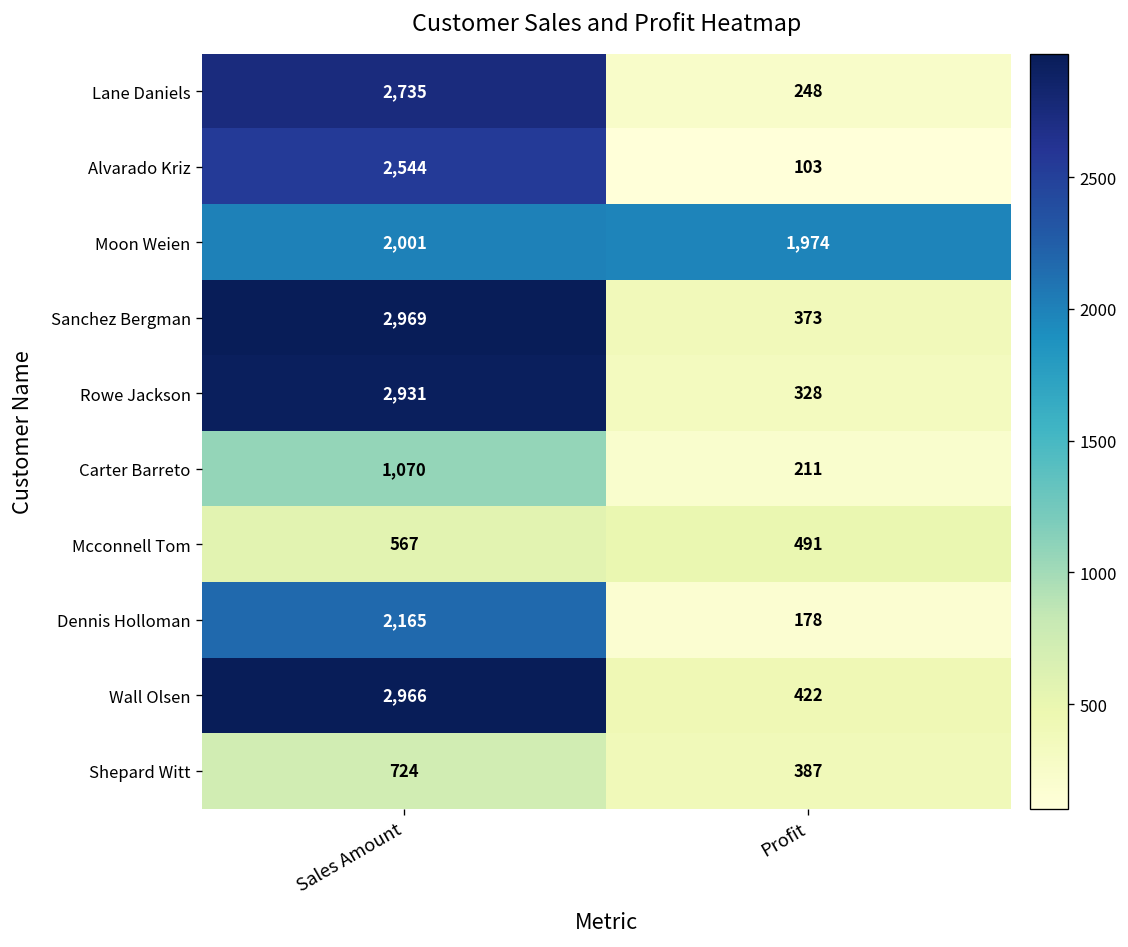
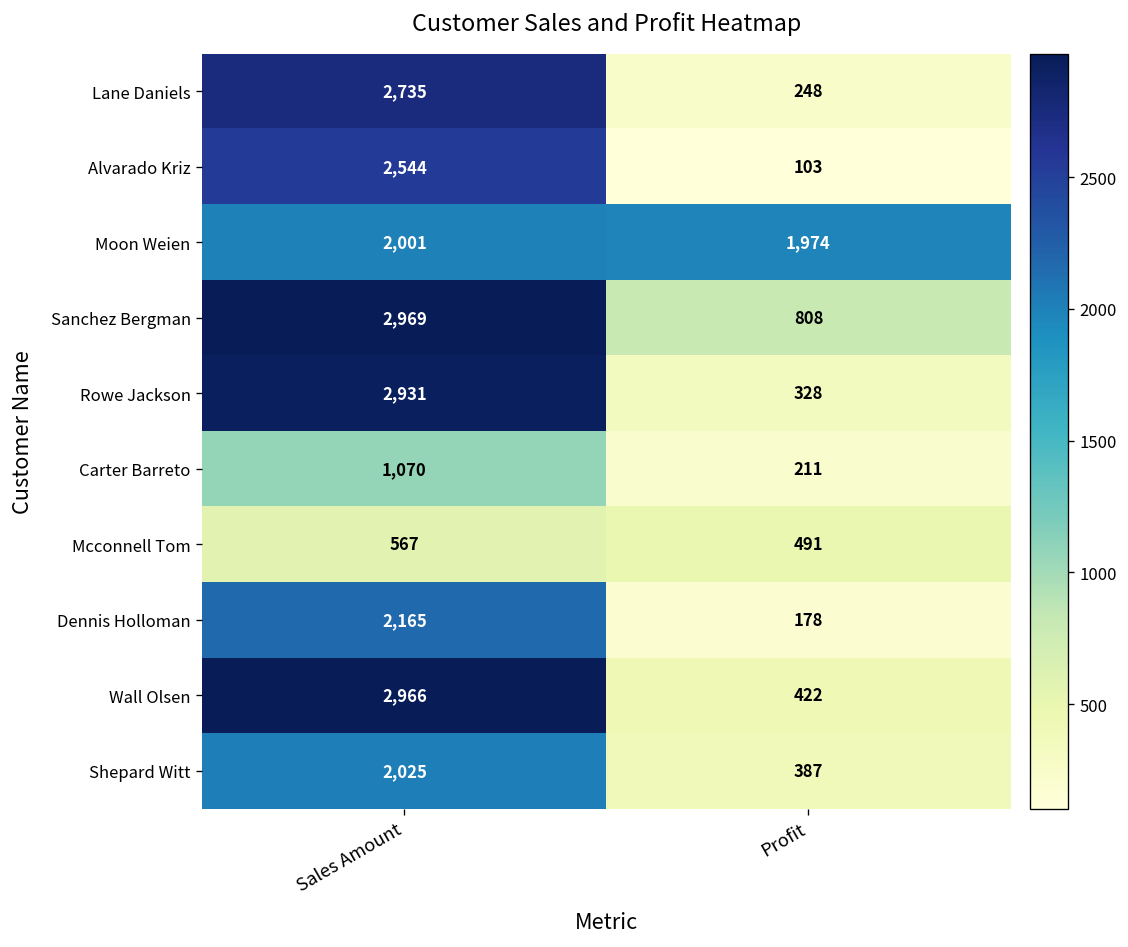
  {
    "Lane Daniels": {
      "Sales Amount": "2,735",
      "Profit": "248"
    },
    "Alvarado Kriz": {
      "Sales Amount": "2,544",
      "Profit": "103"
    },
    "Moon Weien": {
      "Sales Amount": "2,001",
      "Profit": "1,974"
    },
    "Sanchez Bergman": {
      "Sales Amount": "2,969",
-     "Profit": "373"
+     "Profit": "808"
    },
    "Rowe Jackson": {
      "Sales Amount": "2,931",
      "Profit": "328"
    },
    "Carter Barreto": {
      "Sales Amount": "1,070",
      "Profit": "211"
    },
    "Mcconnell Tom": {
      "Sales Amount": "567",
      "Profit": "491"
    },
    "Dennis Holloman": {
      "Sales Amount": "2,165",
      "Profit": "178"
    },
    "Wall Olsen": {
      "Sales Amount": "2,966",
      "Profit": "422"
    },
    "Shepard Witt": {
-     "Sales Amount": "724",
+     "Sales Amount": "2,025",
      "Profit": "387"
    }
  }
